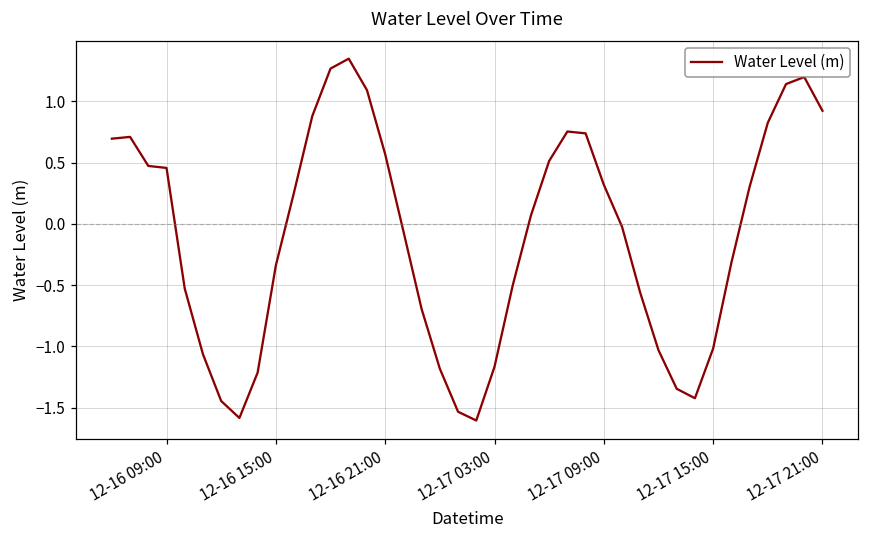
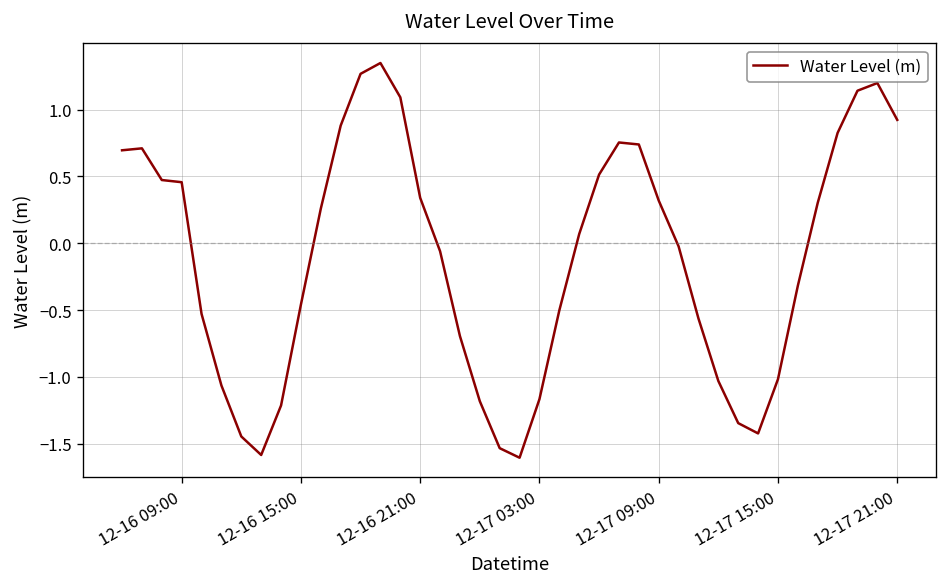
  {
    "12-16 09:00": 0.46,
-   "12-16 15:00": -0.34,
-   "12-16 21:00": 0.57,
+   "12-16 15:00": -0.46,
+   "12-16 21:00": 0.34,
    "12-17 03:00": -1.17,
    "12-17 09:00": 0.32,
    "12-17 15:00": -1.02,
    "12-17 21:00": 0.92
  }
